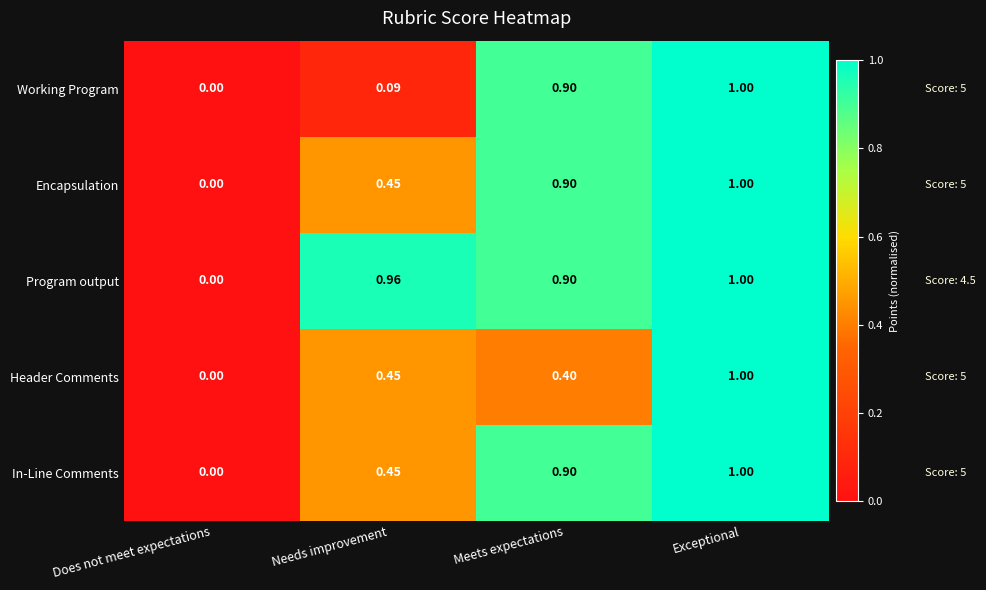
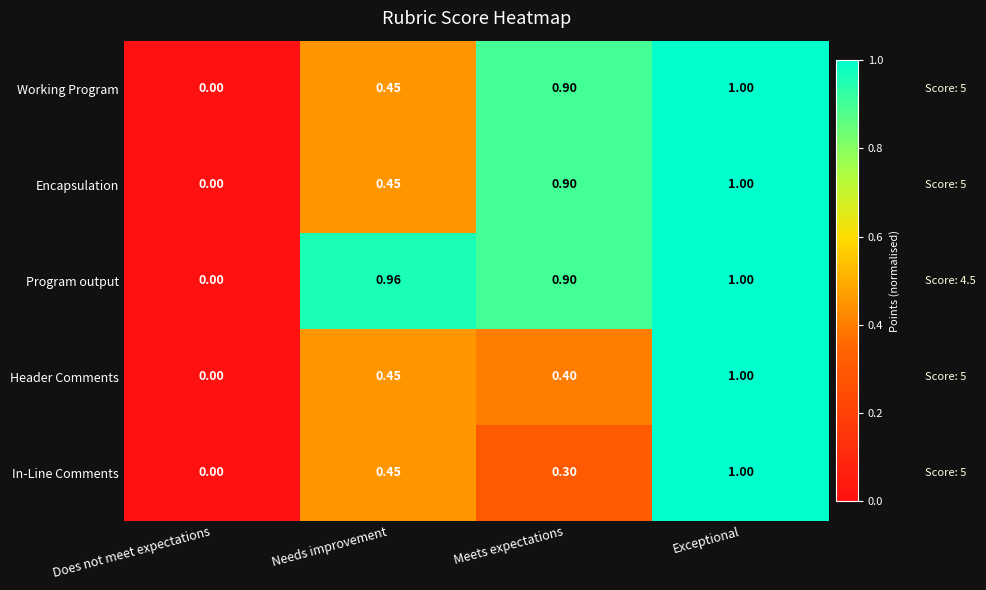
  {
    "Working Program": {
      "Does not meet expectations": 0.00,
-     "Needs improvement": 0.09,
+     "Needs improvement": 0.45,
      "Meets expectations": 0.90,
      "Exceptional": 1.00
    },
    "Encapsulation": {
      "Does not meet expectations": 0.00,
      "Needs improvement": 0.45,
      "Meets expectations": 0.90,
      "Exceptional": 1.00
    },
    "Program output": {
      "Does not meet expectations": 0.00,
      "Needs improvement": 0.96,
      "Meets expectations": 0.90,
      "Exceptional": 1.00
    },
    "Header Comments": {
      "Does not meet expectations": 0.00,
      "Needs improvement": 0.45,
      "Meets expectations": 0.40,
      "Exceptional": 1.00
    },
    "In-Line Comments": {
      "Does not meet expectations": 0.00,
      "Needs improvement": 0.45,
-     "Meets expectations": 0.90,
+     "Meets expectations": 0.30,
      "Exceptional": 1.00
    }
  }
